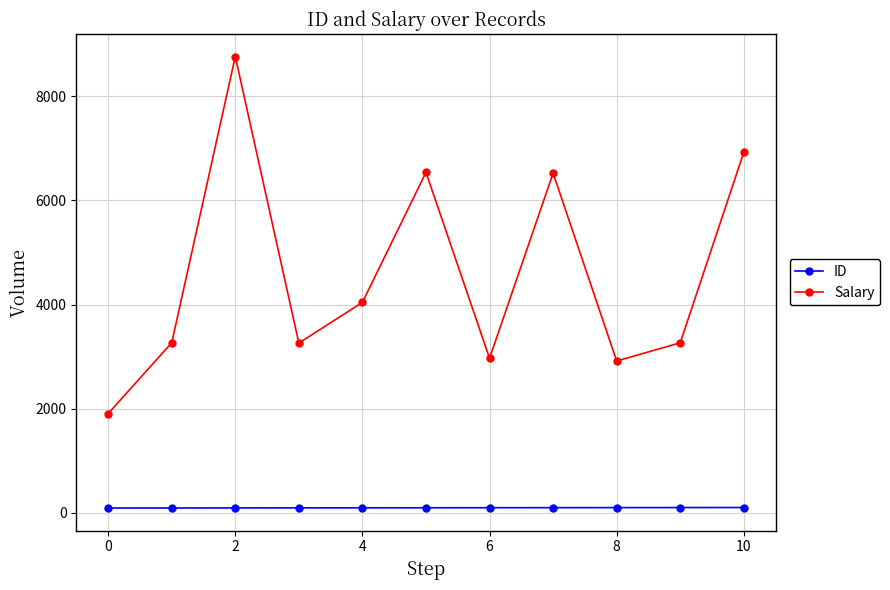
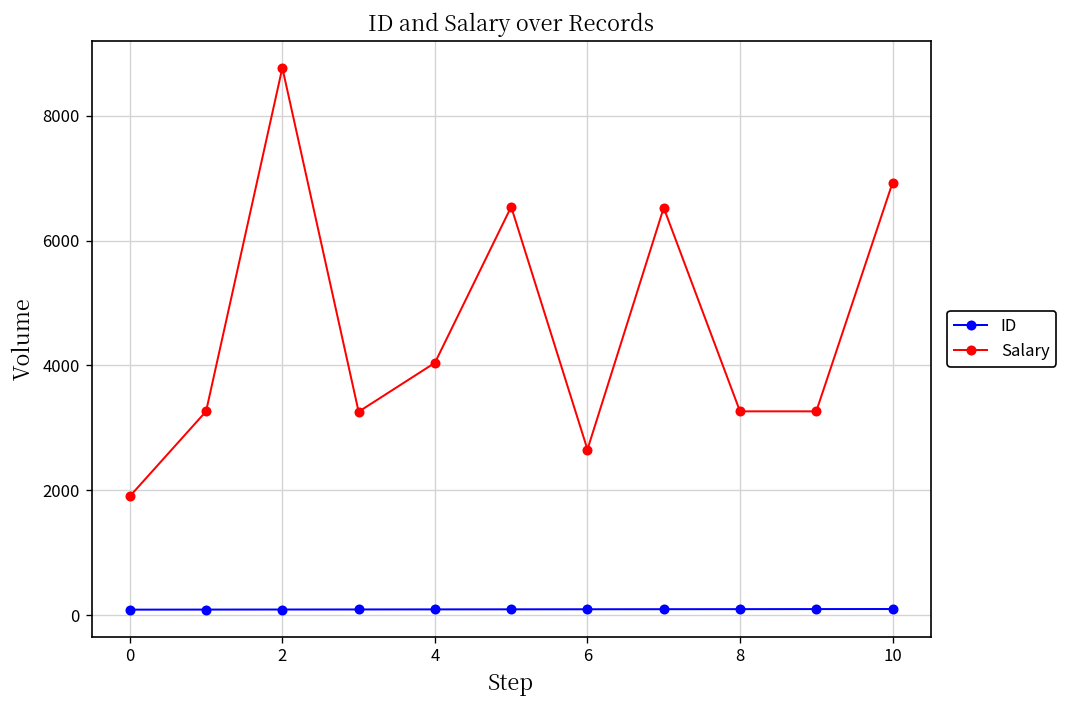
  {
    "ID": {
      "0": 100,
      "2": 100,
      "4": 100,
      "6": 100,
      "8": 100,
      "10": 100
    },
    "Salary": {
      "0": 1900,
      "2": 8800,
      "4": 4000,
-     "6": 3000,
-     "8": 2900,
+     "6": 2700,
+     "8": 3300,
      "10": 6900
    }
  }
